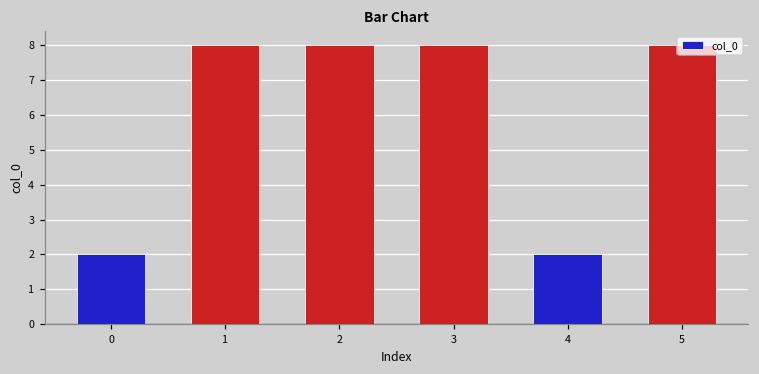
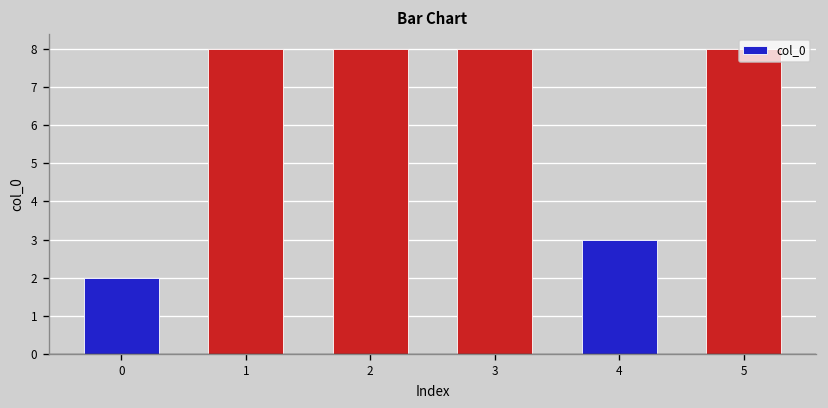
  {
    "0": 2,
    "1": 8,
    "2": 8,
    "3": 8,
-   "4": 2
+   "4": 3
  }
